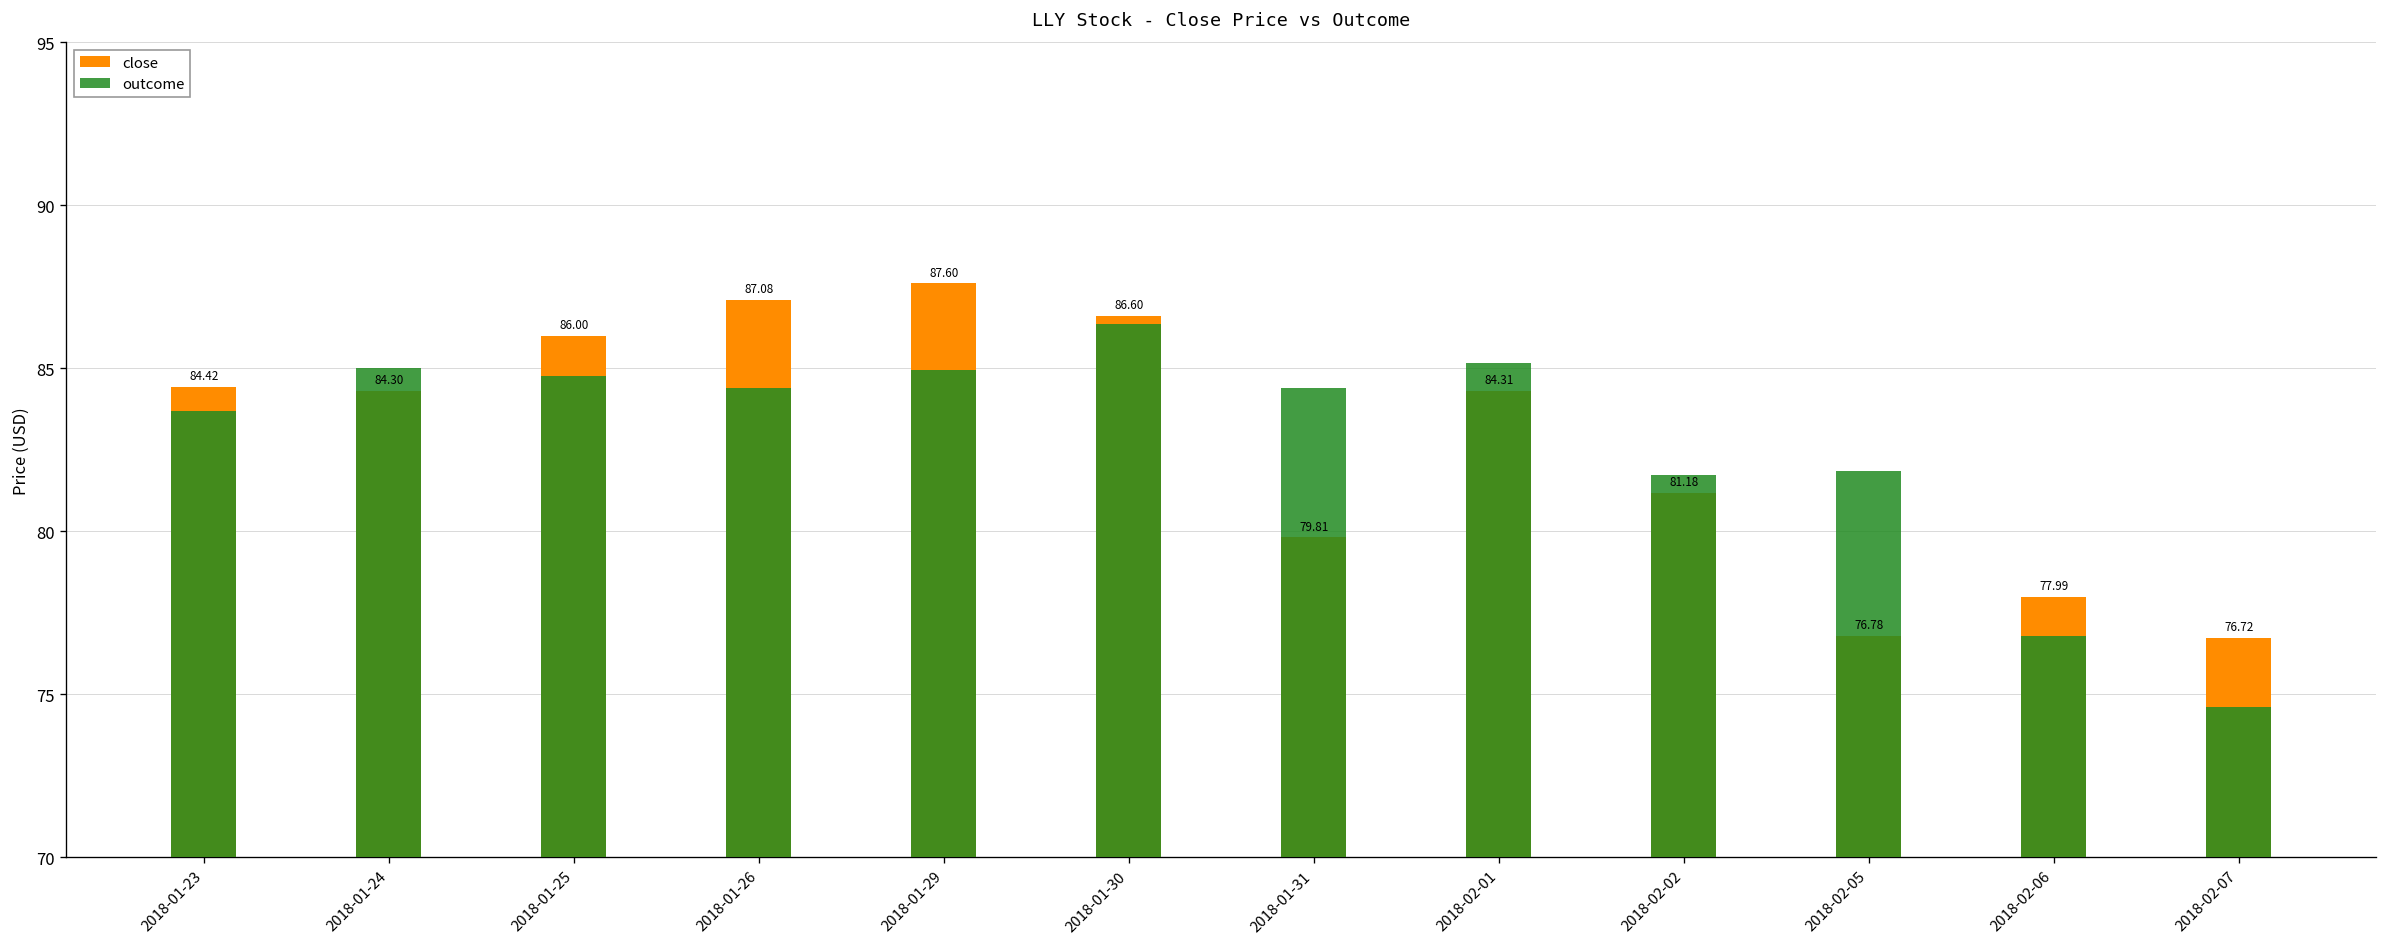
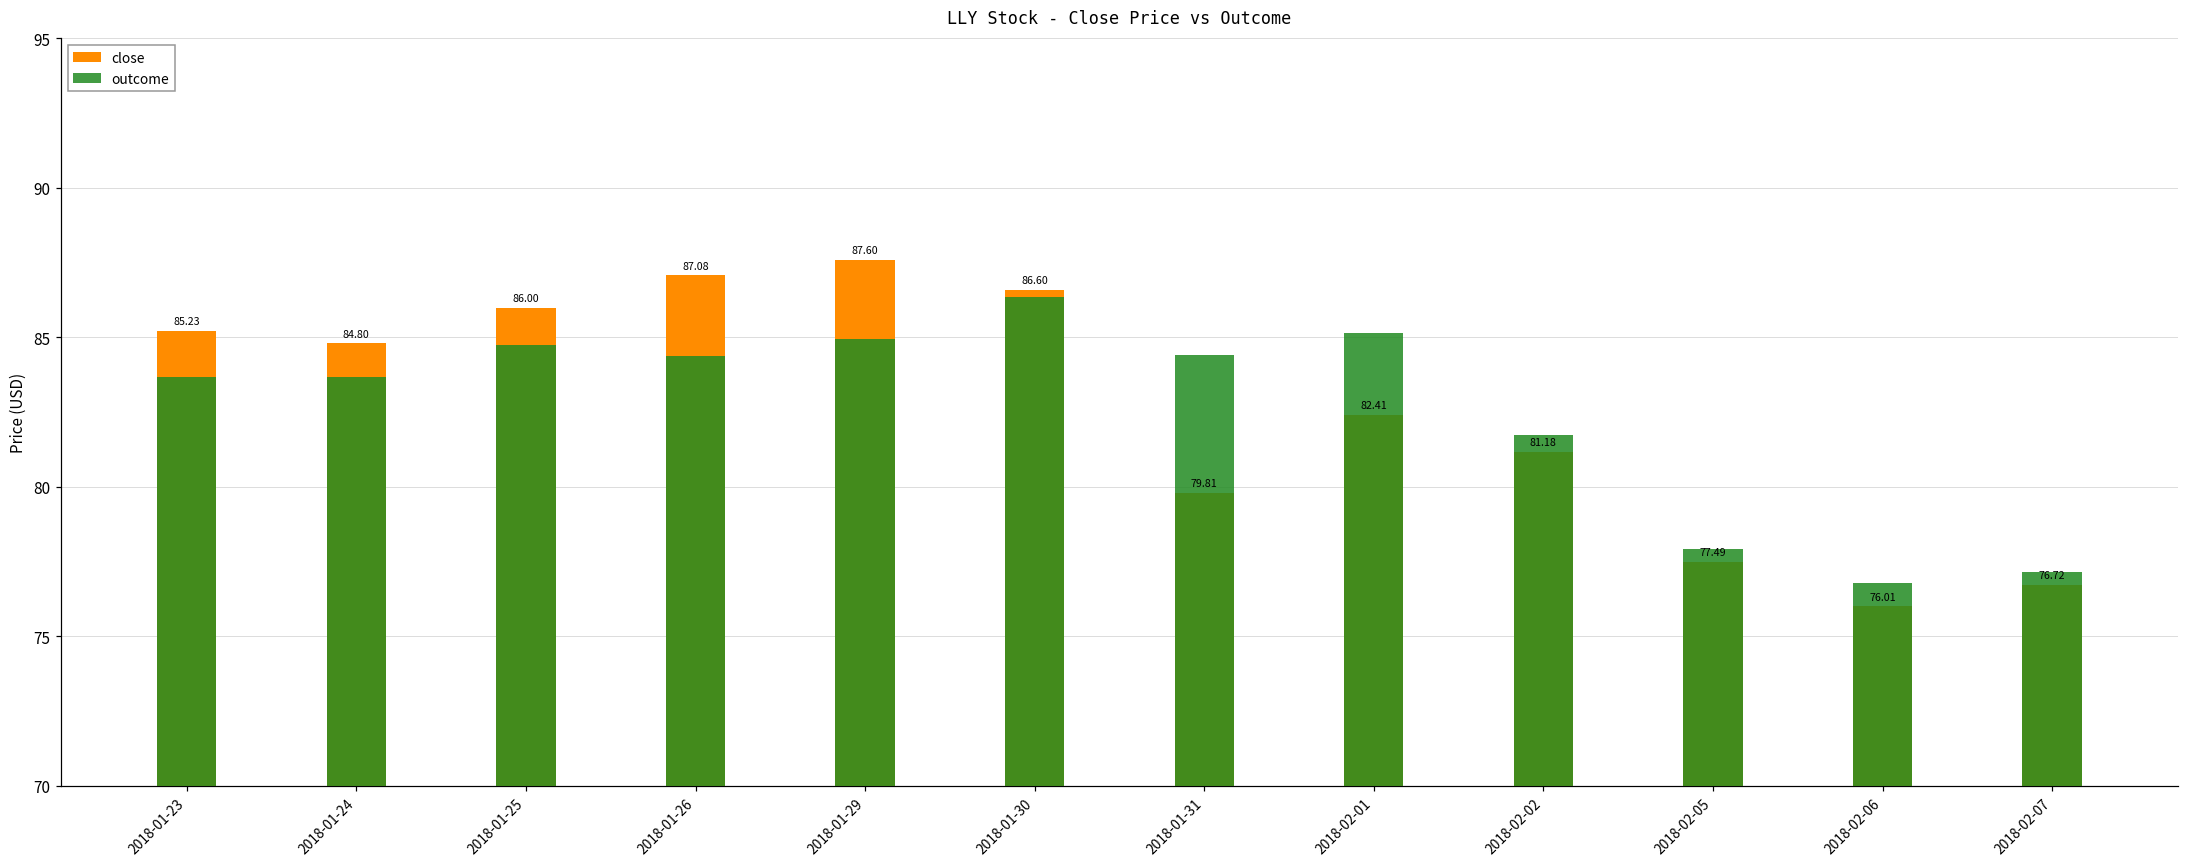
  {
    "close": {
-     "2018-01-23": 84.42,
-     "2018-01-24": 84.30,
+     "2018-01-23": 85.23,
+     "2018-01-24": 84.80,
      "2018-01-25": 86.00,
      "2018-01-26": 87.08,
      "2018-01-29": 87.60,
      "2018-01-30": 86.60,
-     "2018-02-01": 84.31,
-     "2018-02-05": 76.78,
-     "2018-02-06": 77.99
+     "2018-02-01": 82.41,
+     "2018-02-05": 77.49,
+     "2018-02-06": 76.01
    },
    "outcome": {
-     "2018-01-24": 85.0,
-     "2018-02-05": 81.8,
-     "2018-02-07": 74.6
+     "2018-01-24": 83.7,
+     "2018-02-05": 77.9,
+     "2018-02-07": 77.1
    }
  }
